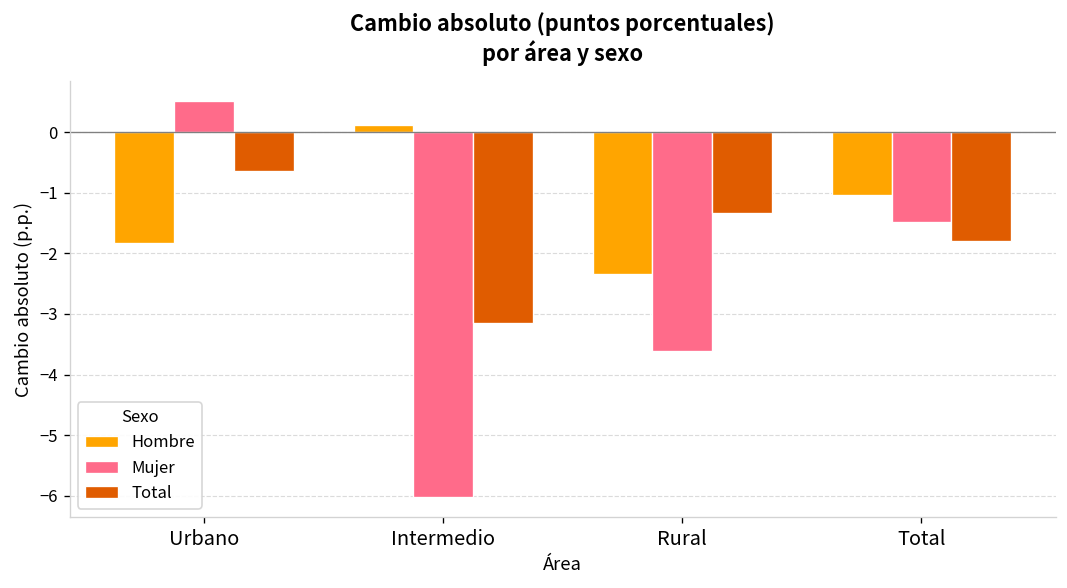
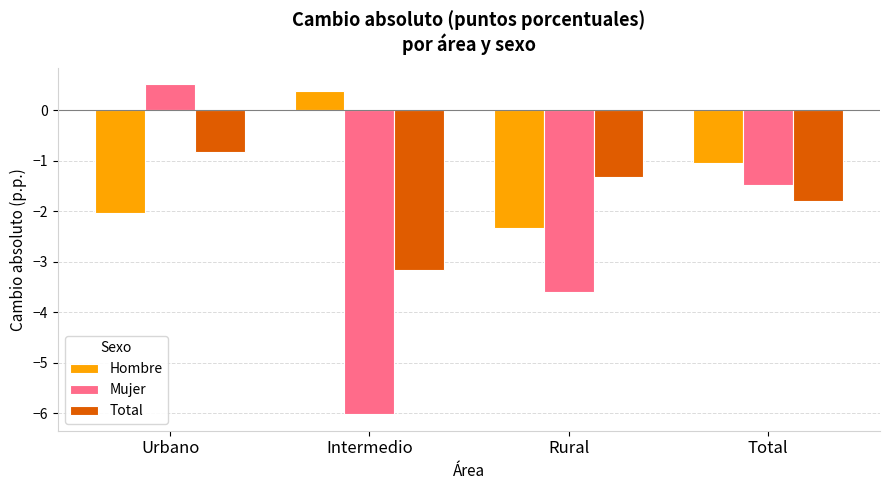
  {
    "Hombre": {
-     "Urbano": -1.8,
-     "Intermedio": 0.1,
+     "Urbano": -2.0,
+     "Intermedio": 0.4,
      "Rural": -2.3,
      "Total": -1.0
    },
    "Mujer": {
      "Urbano": 0.5,
      "Intermedio": -6.0,
      "Rural": -3.6,
      "Total": -1.5
    },
    "Total": {
-     "Urbano": -0.6,
+     "Urbano": -0.8,
      "Intermedio": -3.2,
      "Rural": -1.3,
      "Total": -1.8
    }
  }
